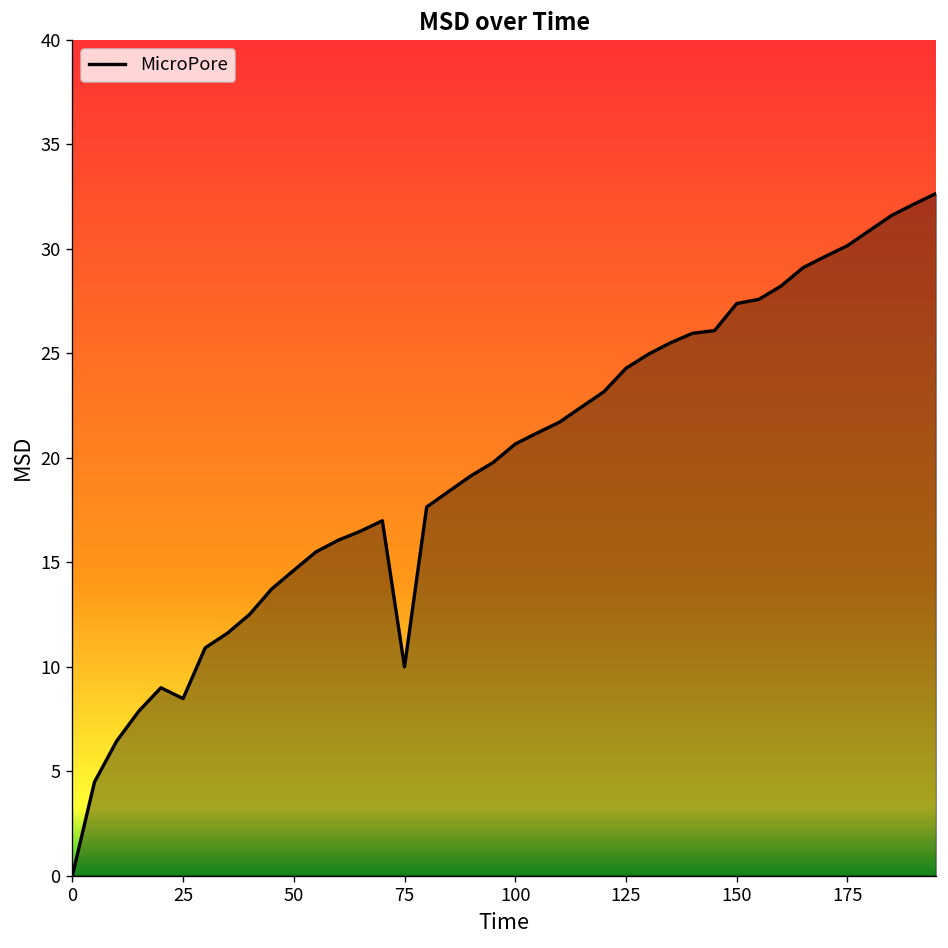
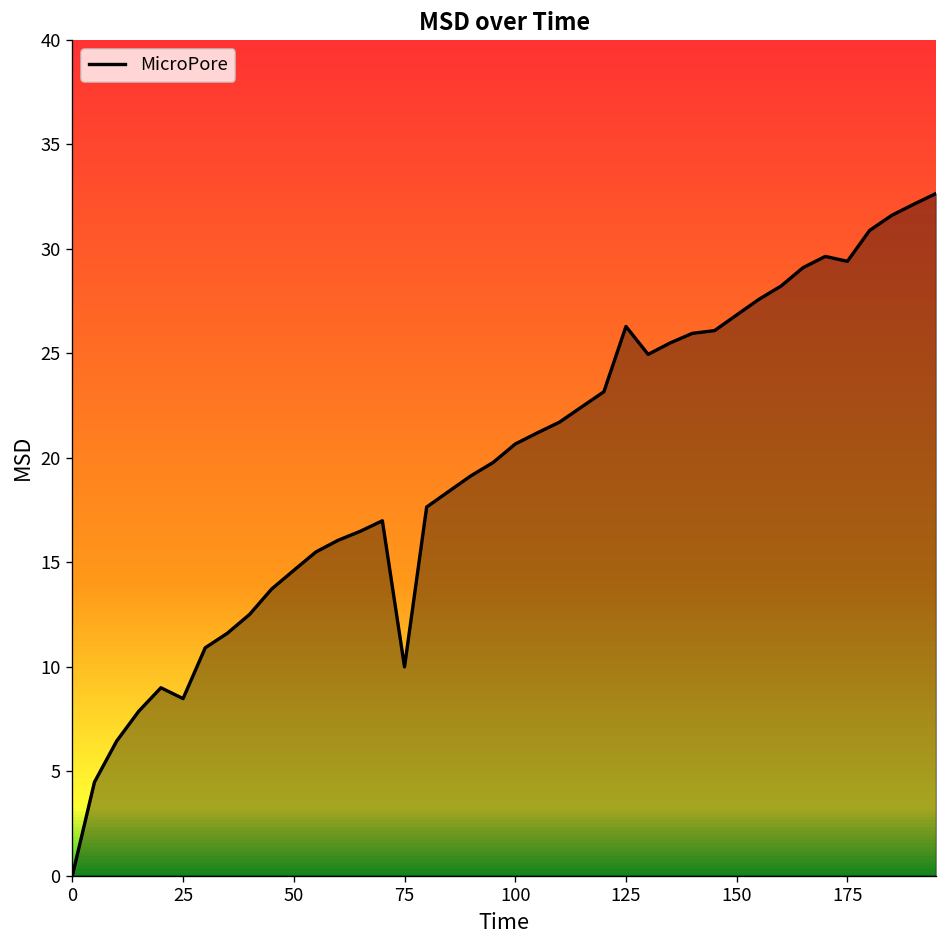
  {
    "0": 0.0,
    "25": 8.5,
    "50": 14.6,
    "75": 10.0,
    "100": 20.7,
-   "125": 24.3,
-   "150": 27.4,
-   "175": 30.2
+   "125": 26.3,
+   "150": 26.8,
+   "175": 29.4
  }
